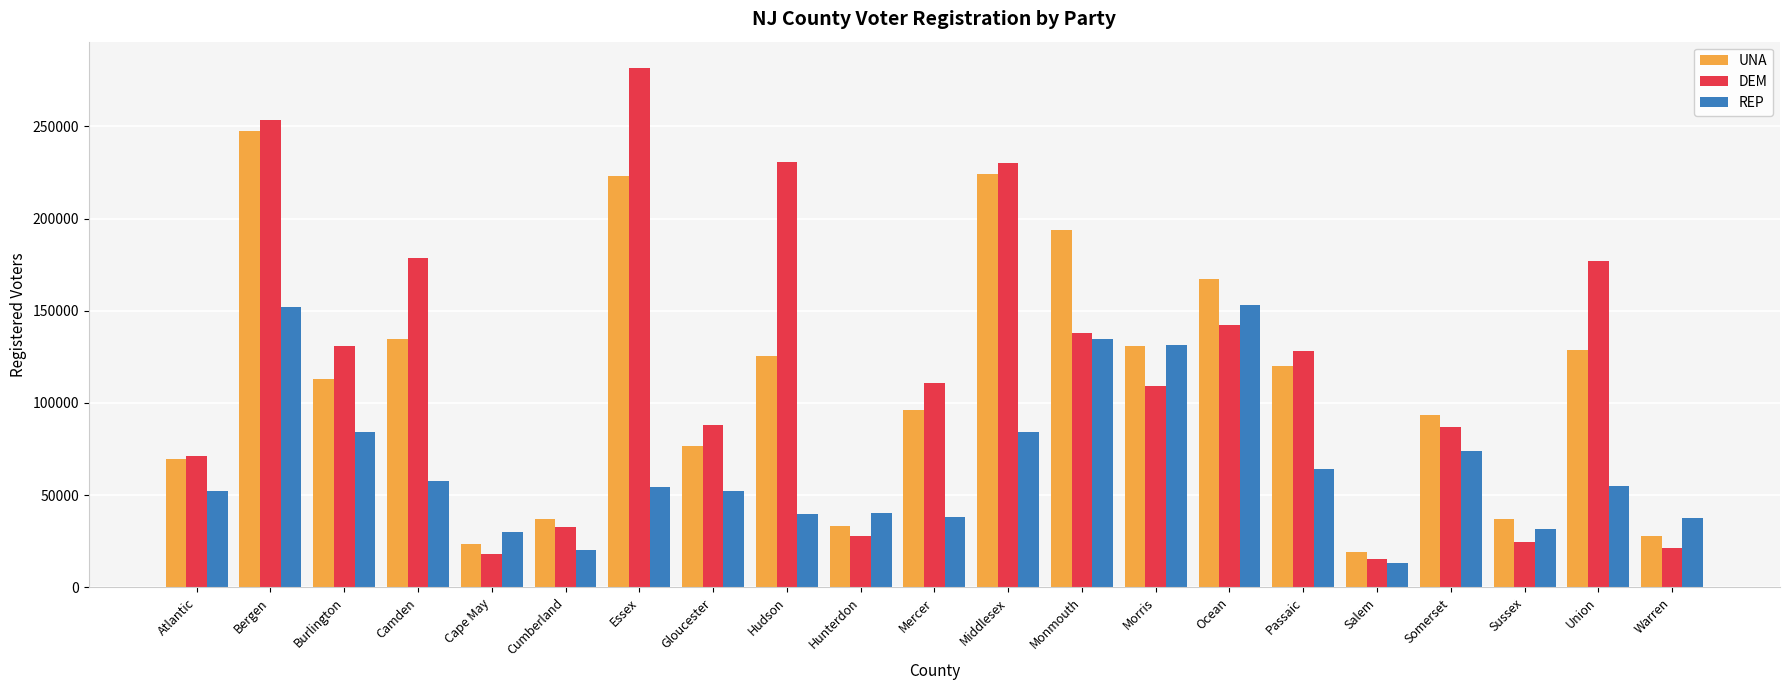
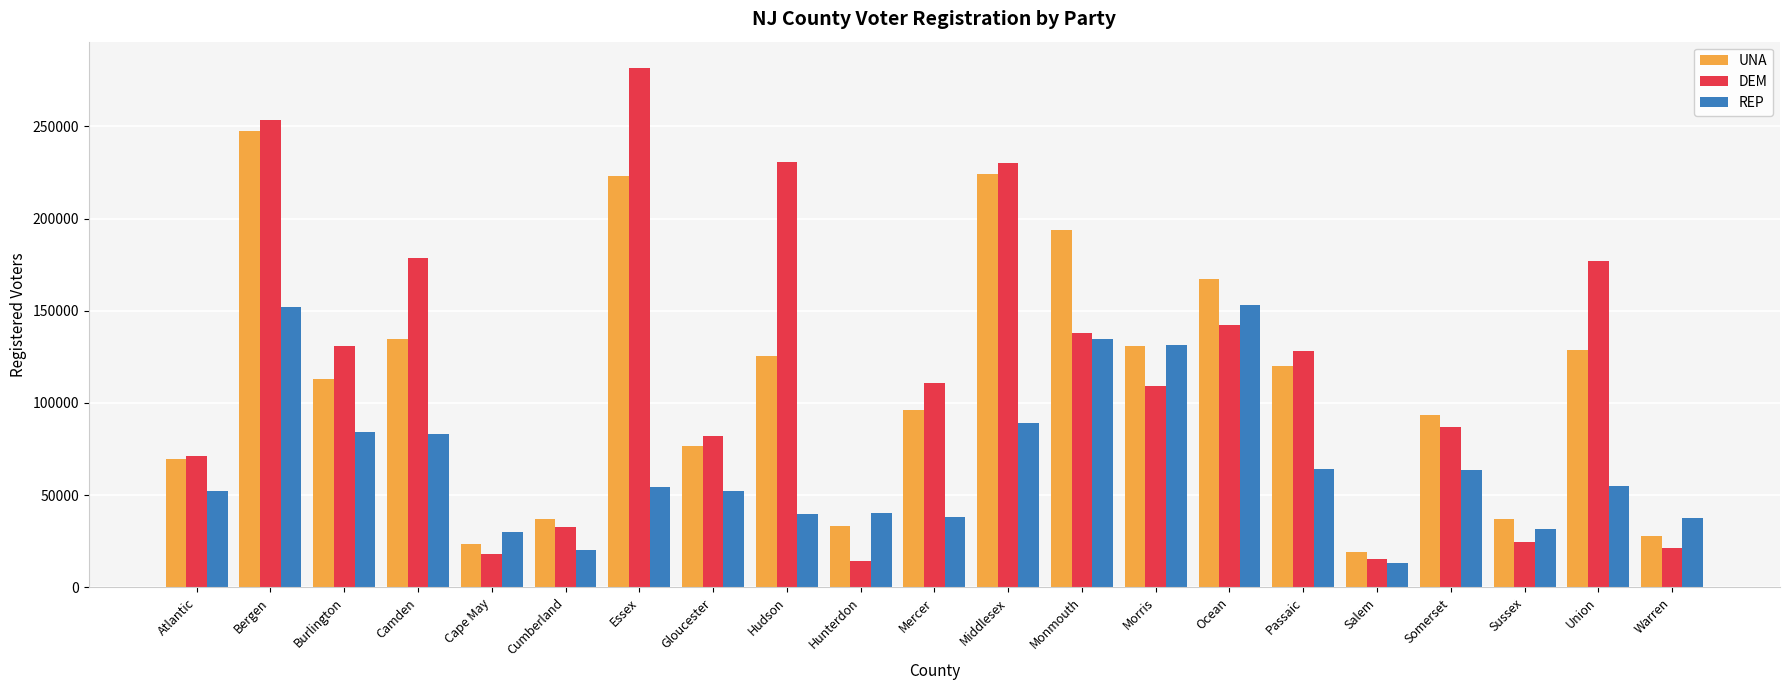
  {
    "UNA": {
      "Atlantic": 69000,
      "Bergen": 247000,
      "Burlington": 113000,
      "Camden": 135000,
      "Cape May": 24000,
      "Cumberland": 37000,
      "Essex": 223000,
      "Gloucester": 77000,
      "Hudson": 125000,
      "Hunterdon": 33000,
      "Mercer": 96000,
      "Middlesex": 224000,
      "Monmouth": 194000,
      "Morris": 131000,
      "Ocean": 167000,
      "Passaic": 120000,
      "Salem": 19000,
      "Somerset": 93000,
      "Sussex": 37000,
      "Union": 129000,
      "Warren": 28000
    },
    "DEM": {
      "Atlantic": 71000,
      "Bergen": 253000,
      "Burlington": 131000,
      "Camden": 179000,
      "Cape May": 18000,
      "Cumberland": 33000,
      "Essex": 282000,
-     "Gloucester": 88000,
+     "Gloucester": 82000,
      "Hudson": 231000,
-     "Hunterdon": 28000,
+     "Hunterdon": 14000,
      "Mercer": 111000,
      "Middlesex": 230000,
      "Monmouth": 138000,
      "Morris": 109000,
      "Ocean": 142000,
      "Passaic": 128000,
      "Salem": 15000,
      "Somerset": 87000,
      "Sussex": 25000,
      "Union": 177000,
      "Warren": 21000
    },
    "REP": {
      "Atlantic": 53000,
      "Bergen": 152000,
      "Burlington": 84000,
-     "Camden": 58000,
+     "Camden": 83000,
      "Cape May": 30000,
      "Cumberland": 20000,
      "Essex": 54000,
      "Gloucester": 52000,
      "Hudson": 40000,
      "Hunterdon": 41000,
      "Mercer": 38000,
-     "Middlesex": 84000,
+     "Middlesex": 89000,
      "Monmouth": 134000,
      "Morris": 131000,
      "Ocean": 153000,
      "Passaic": 64000,
      "Salem": 13000,
-     "Somerset": 74000,
+     "Somerset": 64000,
      "Sussex": 32000,
      "Union": 55000,
      "Warren": 38000
    }
  }
